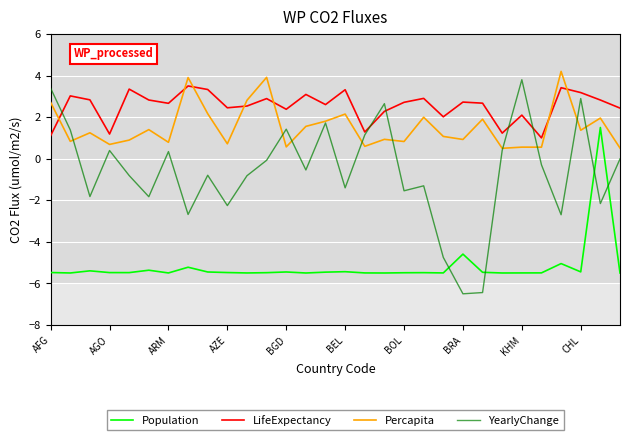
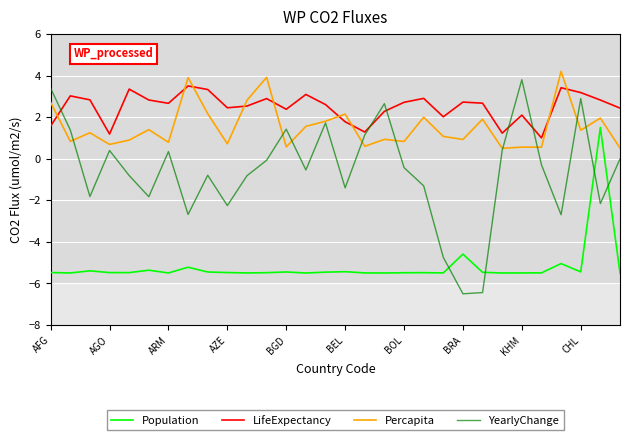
  {
    "Population": {
      "AFG": -5.5,
      "AGO": -5.5,
      "ARM": -5.5,
      "AZE": -5.5,
      "BGD": -5.5,
      "BEL": -5.4,
      "BOL": -5.5,
      "BRA": -4.6,
      "KHM": -5.5,
      "CHL": -5.4
    },
    "LifeExpectancy": {
-     "AFG": 1.1,
+     "AFG": 1.6,
      "AGO": 1.2,
      "ARM": 2.7,
      "AZE": 2.4,
      "BGD": 2.4,
-     "BEL": 3.3,
+     "BEL": 1.8,
      "BOL": 2.7,
      "BRA": 2.7,
      "KHM": 2.1,
      "CHL": 3.2
    },
    "Percapita": {
      "AFG": 2.7,
      "AGO": 0.7,
      "ARM": 0.8,
      "AZE": 0.7,
      "BGD": 0.6,
      "BEL": 2.1,
      "BOL": 0.8,
      "BRA": 0.9,
      "KHM": 0.6,
      "CHL": 1.4
    },
    "YearlyChange": {
      "AFG": 3.4,
      "AGO": 0.4,
      "ARM": 0.3,
      "AZE": -2.3,
      "BGD": 1.4,
      "BEL": -1.4,
-     "BOL": -1.5,
+     "BOL": -0.4,
      "BRA": -6.5,
      "KHM": 3.8,
      "CHL": 2.9
    }
  }
